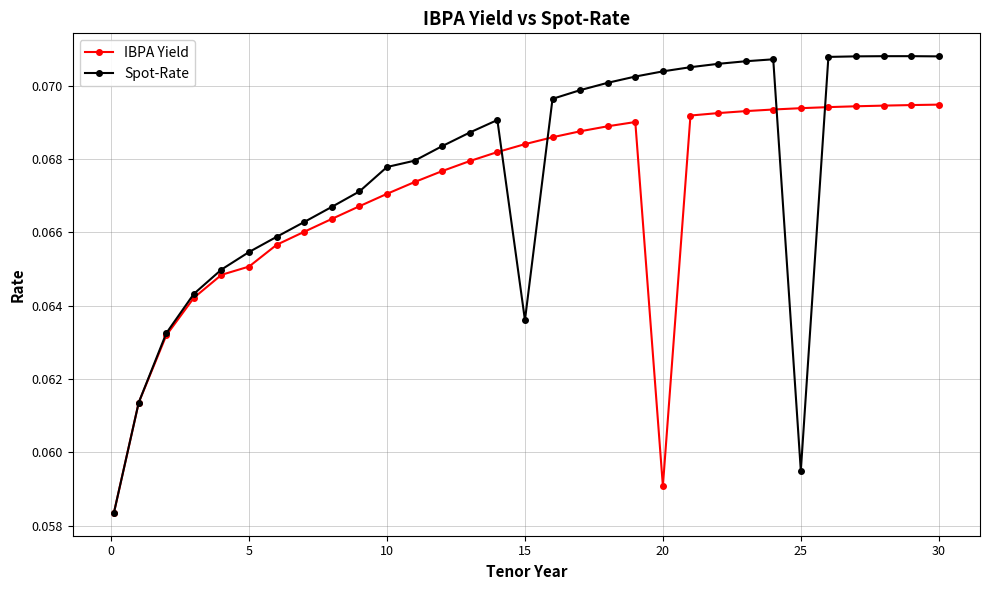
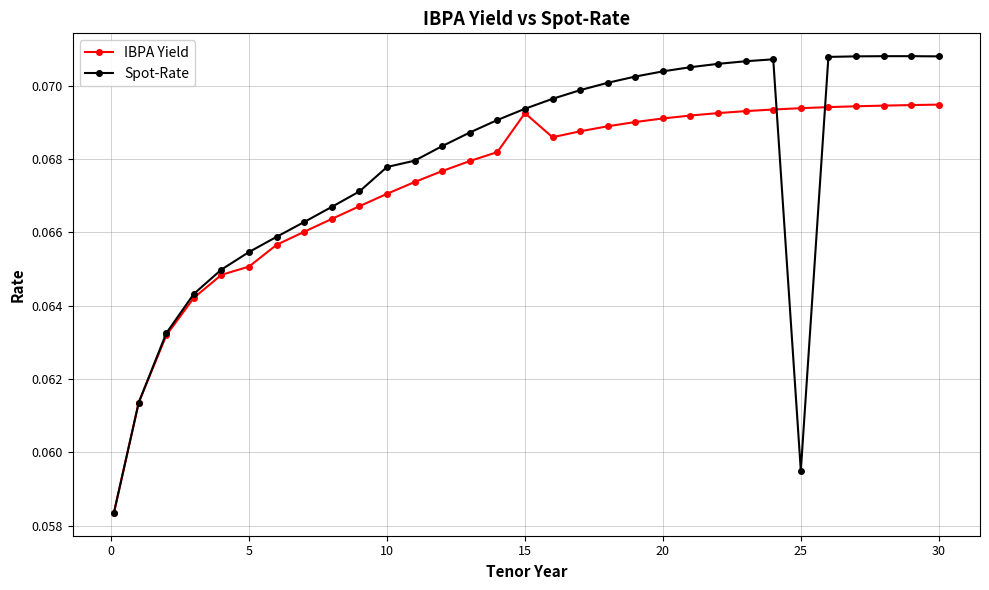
  {
    "IBPA Yield": {
      "5": 0.0651,
      "10": 0.0670,
-     "15": 0.0684,
-     "20": 0.0591,
+     "15": 0.0692,
+     "20": 0.0691,
      "25": 0.0694,
      "30": 0.0695
    },
    "Spot-Rate": {
      "5": 0.0655,
      "10": 0.0678,
-     "15": 0.0636,
+     "15": 0.0694,
      "20": 0.0704,
      "25": 0.0595,
      "30": 0.0708
    }
  }
